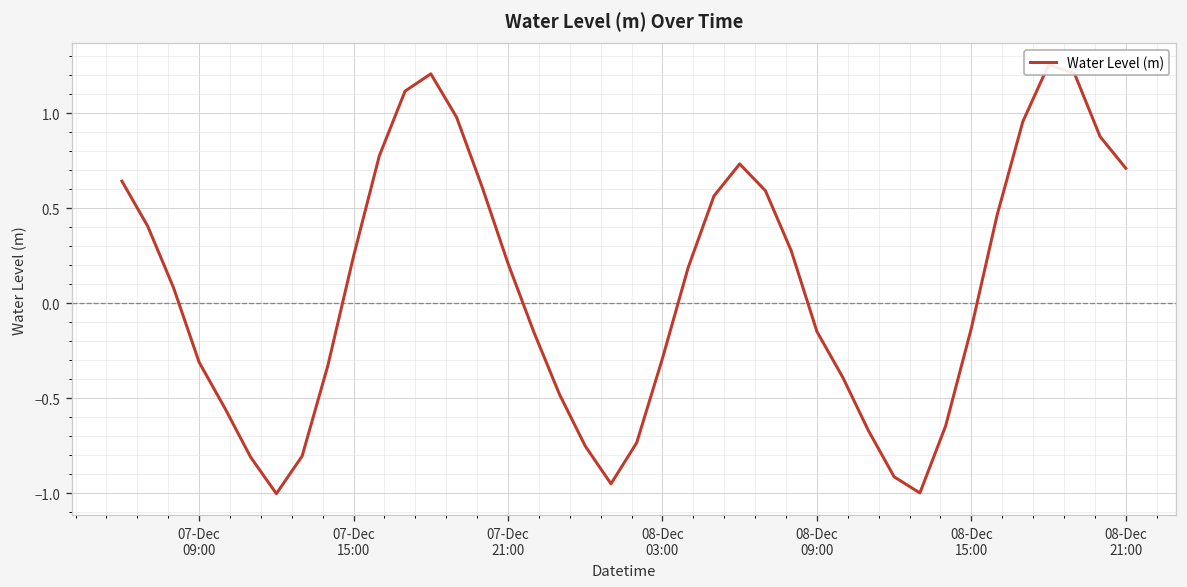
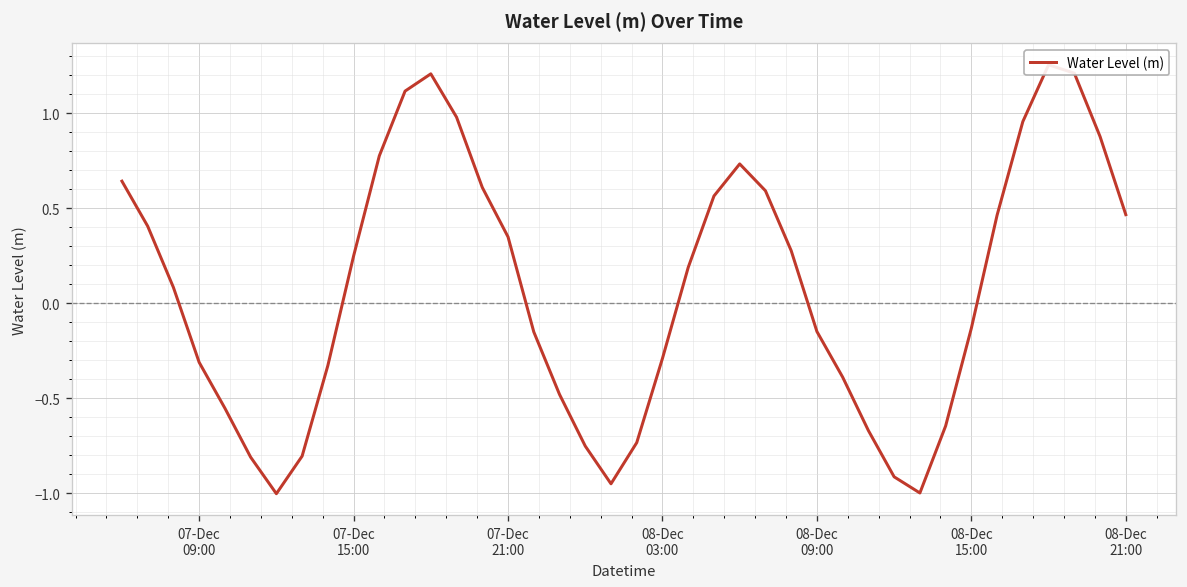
  {
    "07-Dec 09:00": -0.31,
    "07-Dec 15:00": 0.25,
-   "07-Dec 21:00": 0.21,
+   "07-Dec 21:00": 0.35,
    "08-Dec 03:00": -0.29,
    "08-Dec 09:00": -0.15,
    "08-Dec 15:00": -0.13,
-   "08-Dec 21:00": 0.71
+   "08-Dec 21:00": 0.47
  }
